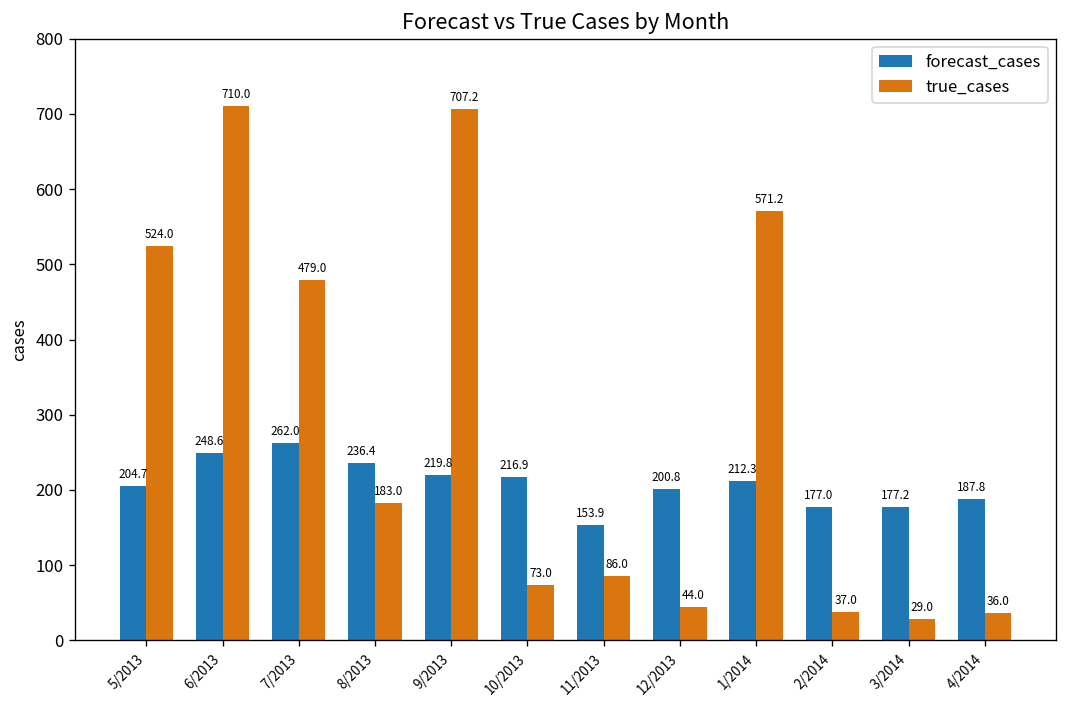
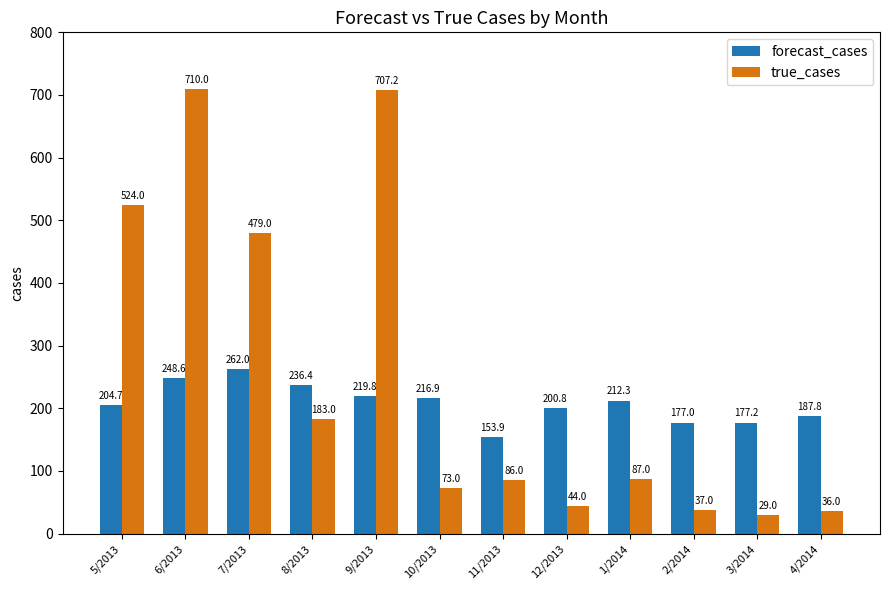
  {
    "forecast_cases": {
      "5/2013": 204.7,
      "6/2013": 248.6,
      "7/2013": 262.0,
      "8/2013": 236.4,
      "9/2013": 219.8,
      "10/2013": 216.9,
      "11/2013": 153.9,
      "12/2013": 200.8,
      "1/2014": 212.3,
      "2/2014": 177.0,
      "3/2014": 177.2,
      "4/2014": 187.8
    },
    "true_cases": {
      "5/2013": 524.0,
      "6/2013": 710.0,
      "7/2013": 479.0,
      "8/2013": 183.0,
      "9/2013": 707.2,
      "10/2013": 73.0,
      "11/2013": 86.0,
      "12/2013": 44.0,
-     "1/2014": 571.2,
+     "1/2014": 87.0,
      "2/2014": 37.0,
      "3/2014": 29.0,
      "4/2014": 36.0
    }
  }
